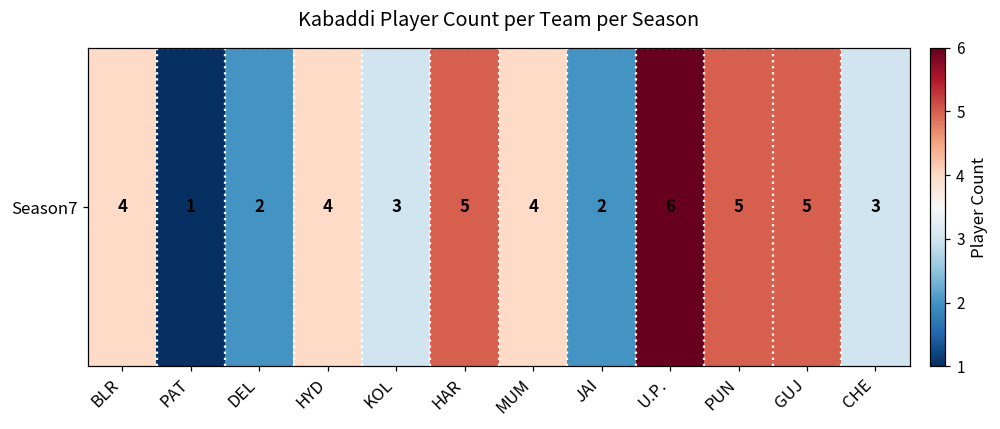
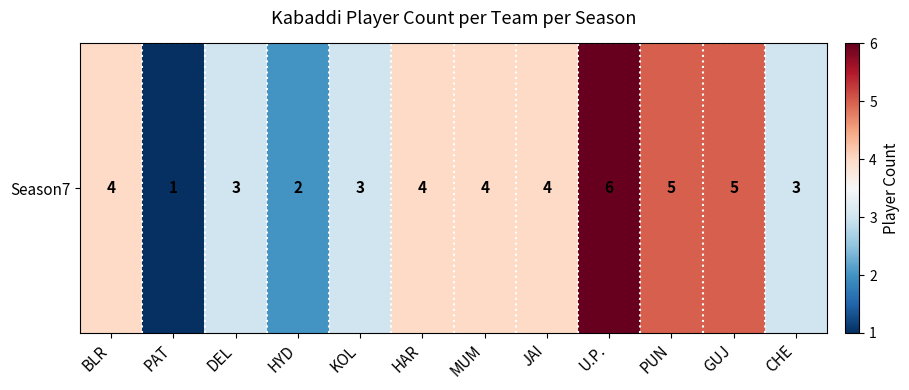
  {
    "Season7": {
      "BLR": 4,
      "PAT": 1,
-     "DEL": 2,
-     "HYD": 4,
+     "DEL": 3,
+     "HYD": 2,
      "KOL": 3,
-     "HAR": 5,
+     "HAR": 4,
      "MUM": 4,
-     "JAI": 2,
+     "JAI": 4,
      "U.P.": 6,
      "PUN": 5,
      "GUJ": 5,
      "CHE": 3
    }
  }
